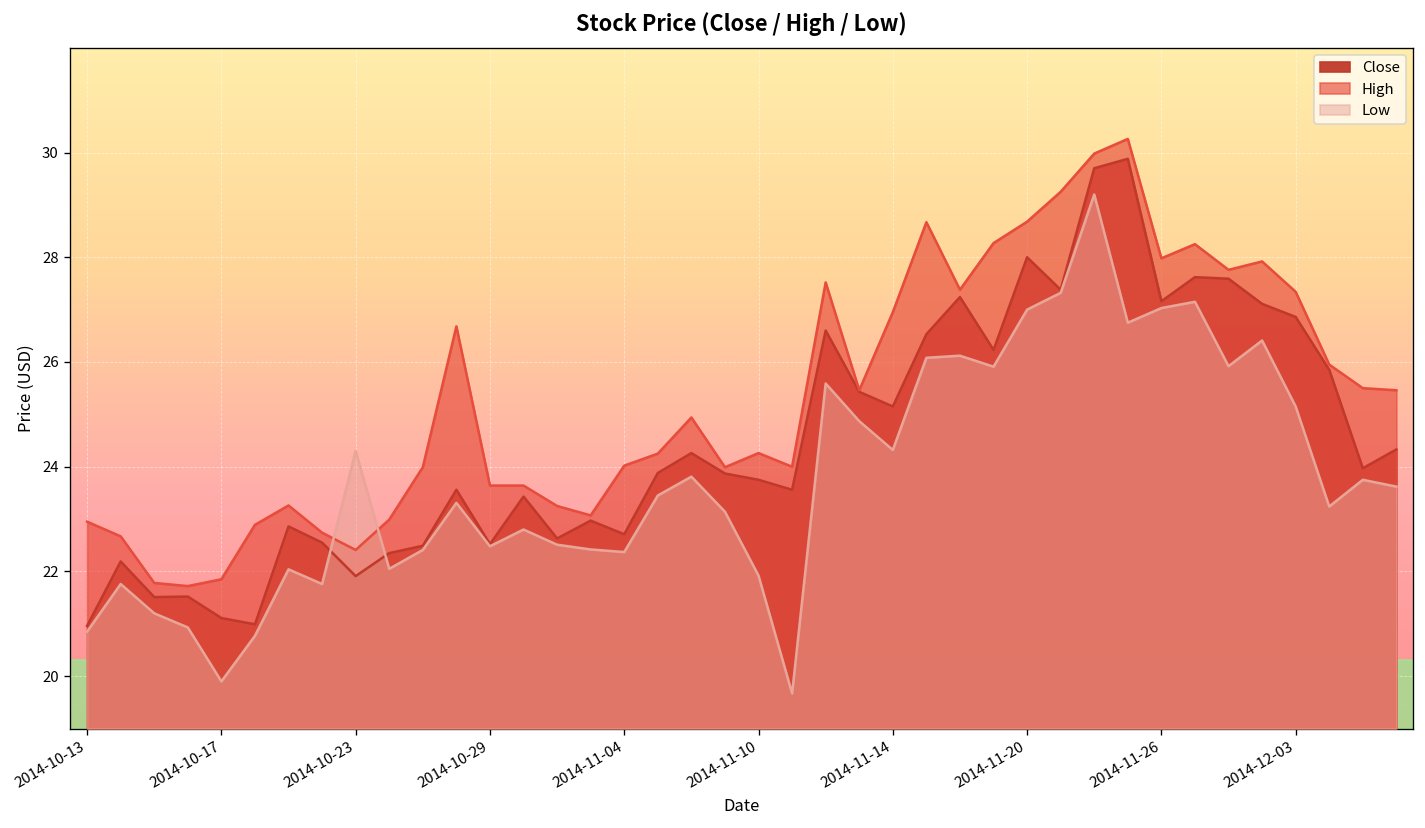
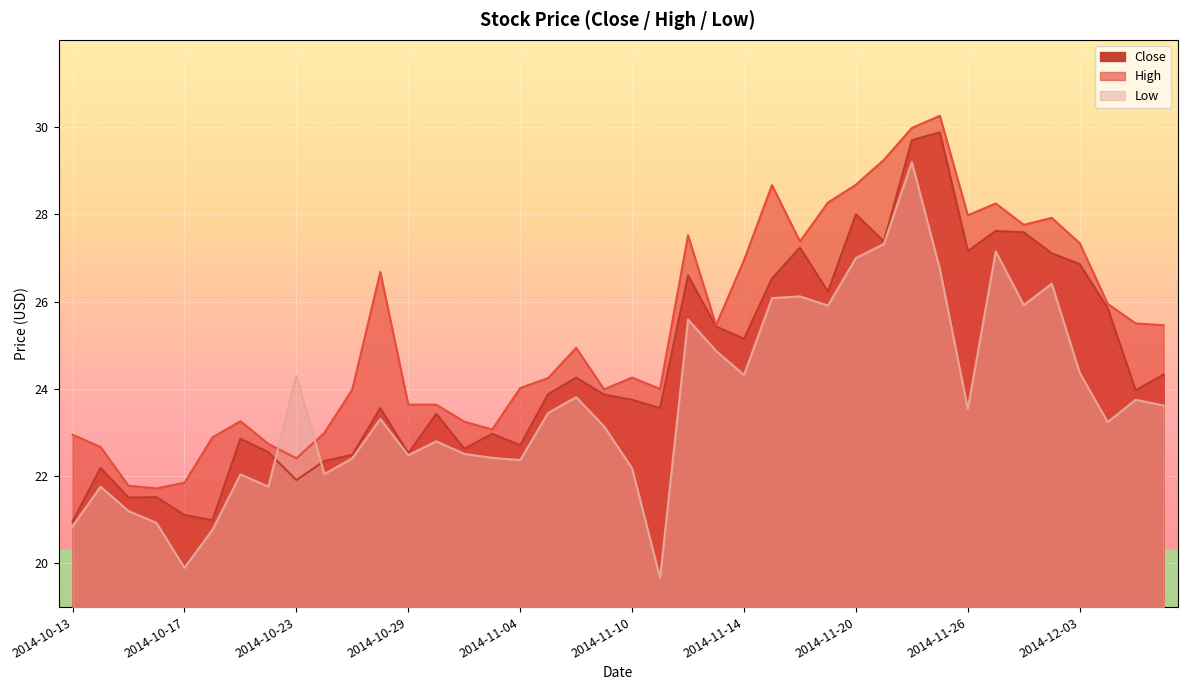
  {
    "Low": {
      "2014-10-13": 20.9,
      "2014-10-23": 24.3,
      "2014-11-04": 22.4,
-     "2014-11-10": 21.9,
+     "2014-11-10": 22.2,
      "2014-11-14": 24.3,
      "2014-11-20": 27.0,
-     "2014-11-26": 27.0,
-     "2014-12-03": 25.2
+     "2014-11-26": 23.5,
+     "2014-12-03": 24.4
    }
  }
